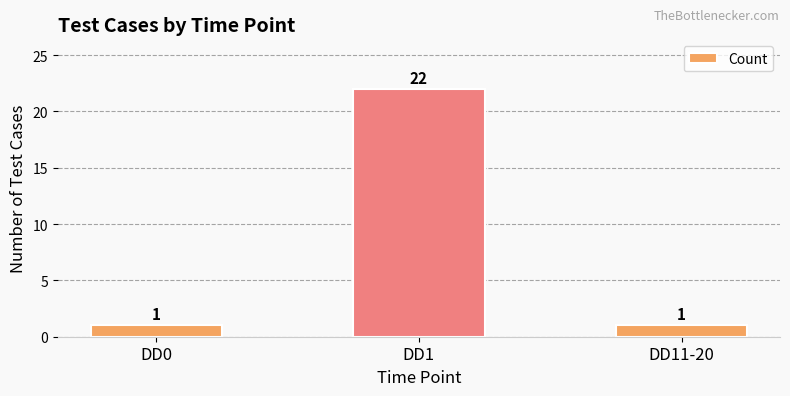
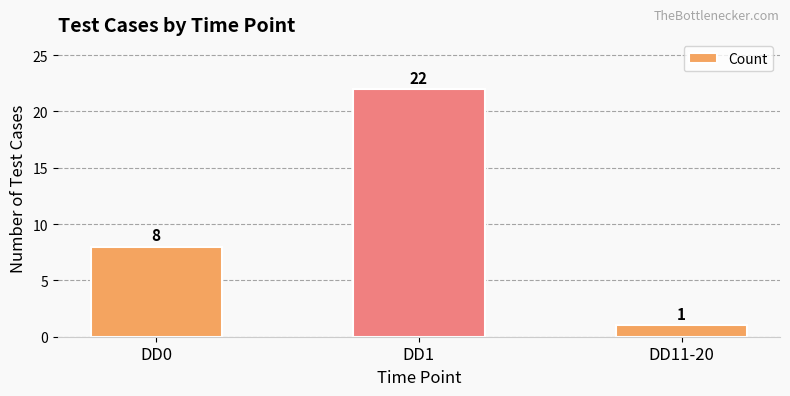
  {
-   "DD0": 1,
+   "DD0": 8,
    "DD1": 22,
    "DD11-20": 1
  }
